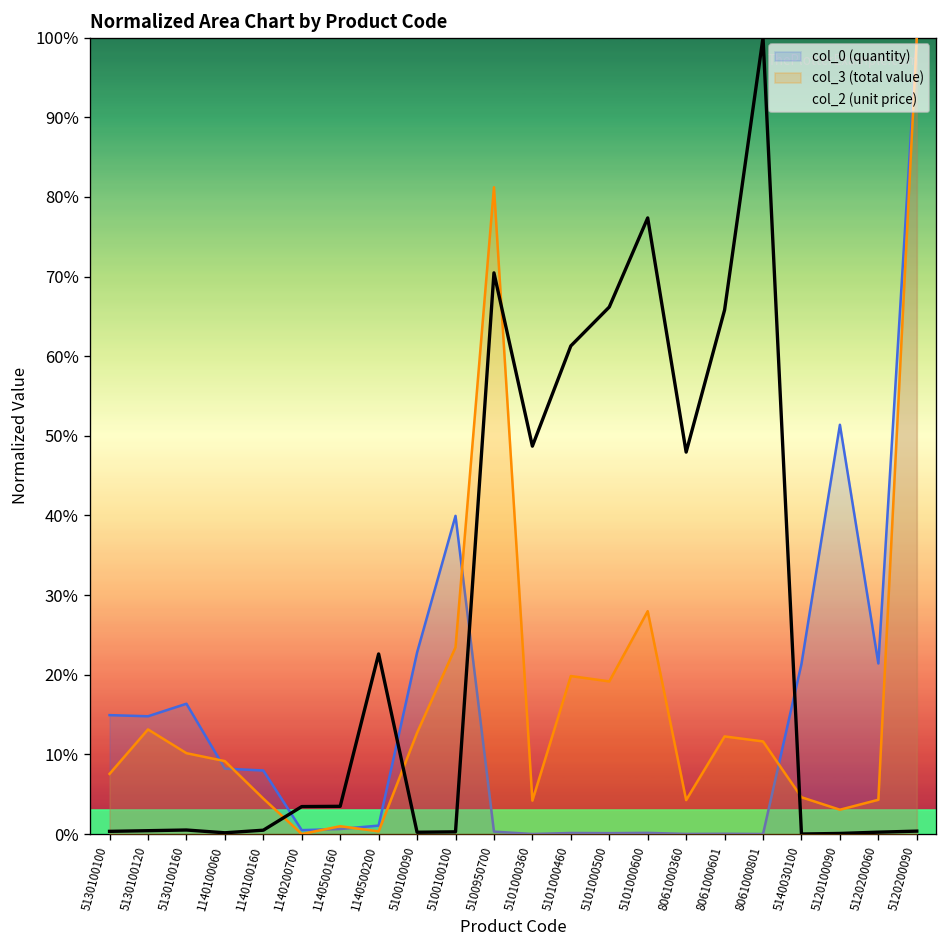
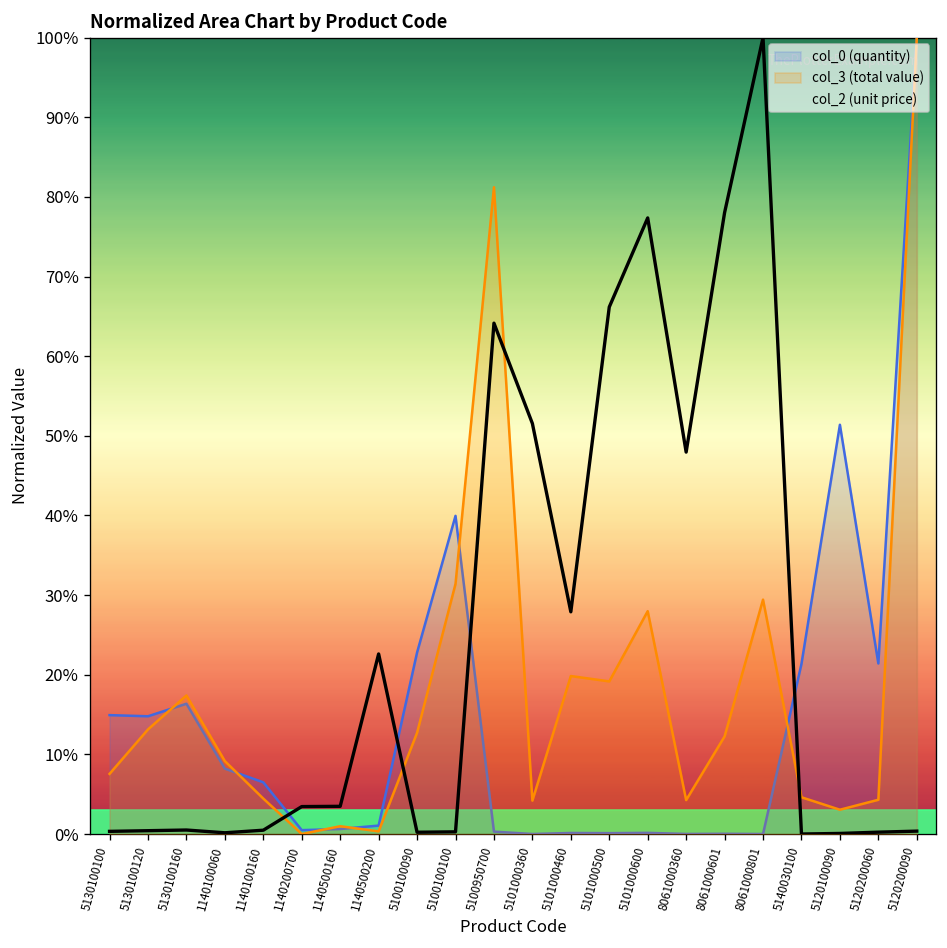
  {
    "col_0 (quantity)": {
      "5130100100": "15%",
      "5130100120": "15%",
      "5130100160": "16%",
      "1140100060": "8%",
-     "1140100160": "8%",
+     "1140100160": "6%",
      "5100100090": "23%",
      "5100100100": "40%",
      "5140030100": "21%",
      "5120100090": "51%",
      "5120200060": "21%"
    },
    "col_3 (total value)": {
      "5130100100": "8%",
      "5130100120": "13%",
-     "5130100160": "10%",
+     "5130100160": "17%",
      "1140100060": "9%",
      "1140100160": "4%",
      "5100100090": "13%",
-     "5100100100": "23%",
+     "5100100100": "31%",
      "5100950700": "81%",
      "5101000360": "4%",
      "5101000460": "20%",
      "5101000500": "19%",
      "5101000600": "28%",
      "8061000360": "4%",
      "8061000601": "12%",
-     "8061000801": "12%",
+     "8061000801": "29%",
      "5140030100": "5%",
      "5120100090": "3%",
      "5120200060": "4%"
    },
    "col_2 (unit price)": {
      "1140200700": "3%",
      "1140500160": "3%",
      "1140500200": "23%",
-     "5100950700": "70%",
-     "5101000360": "49%",
-     "5101000460": "61%",
+     "5100950700": "64%",
+     "5101000360": "52%",
+     "5101000460": "28%",
      "5101000500": "66%",
      "5101000600": "77%",
      "8061000360": "48%",
-     "8061000601": "66%",
+     "8061000601": "78%",
      "8061000801": "100%"
    }
  }
